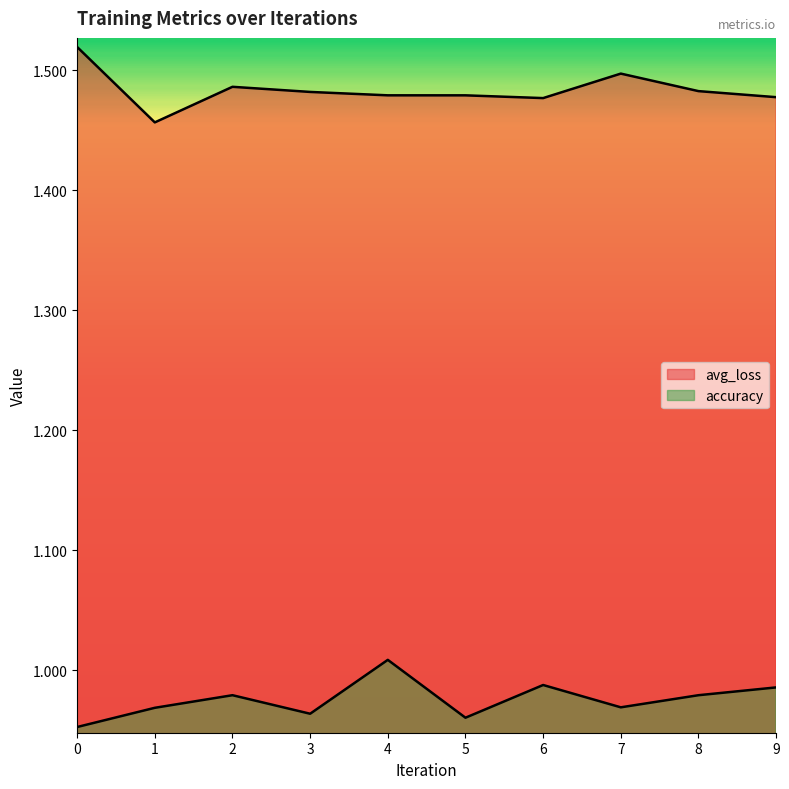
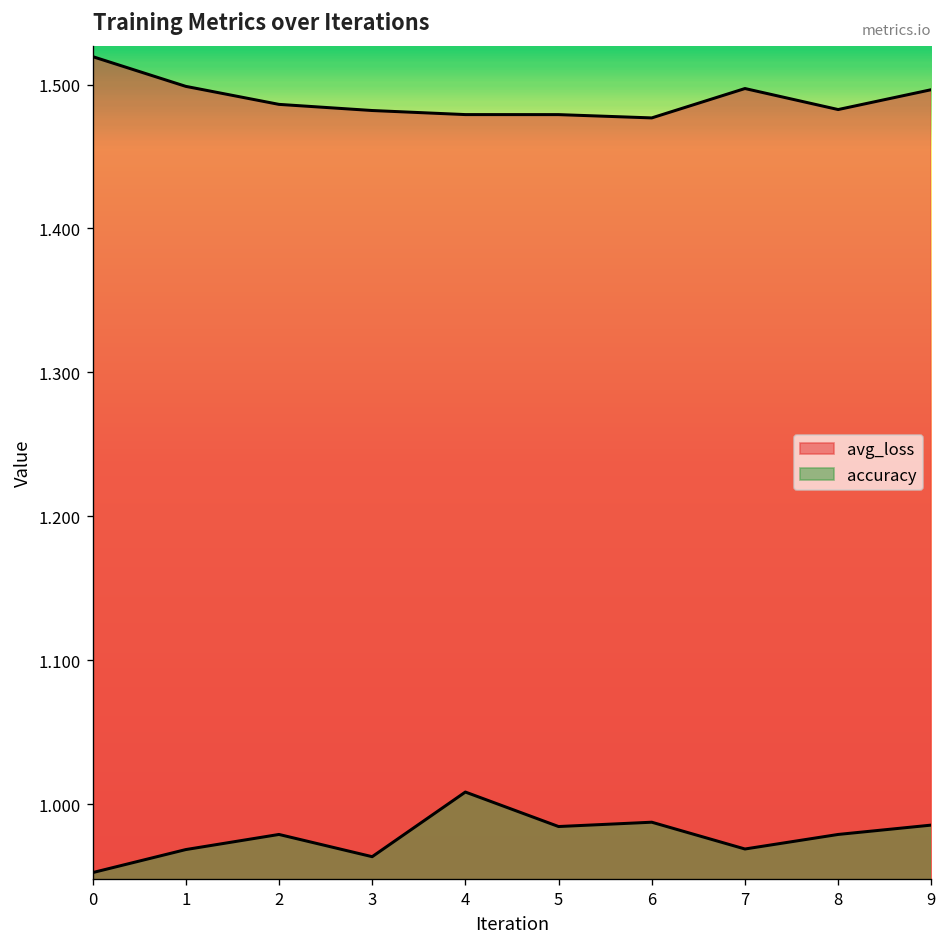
  {
    "avg_loss": {
      "0": 1.519,
-     "1": 1.457,
+     "1": 1.499,
      "2": 1.486,
      "3": 1.482,
      "4": 1.479,
      "5": 1.479,
      "6": 1.477,
      "7": 1.497,
      "8": 1.483,
-     "9": 1.478
+     "9": 1.496
    },
    "accuracy": {
      "0": 0.952,
      "1": 0.968,
      "2": 0.979,
      "3": 0.964,
      "4": 1.008,
-     "5": 0.960,
+     "5": 0.984,
      "6": 0.987,
      "7": 0.969,
      "8": 0.979,
      "9": 0.985
    }
  }
